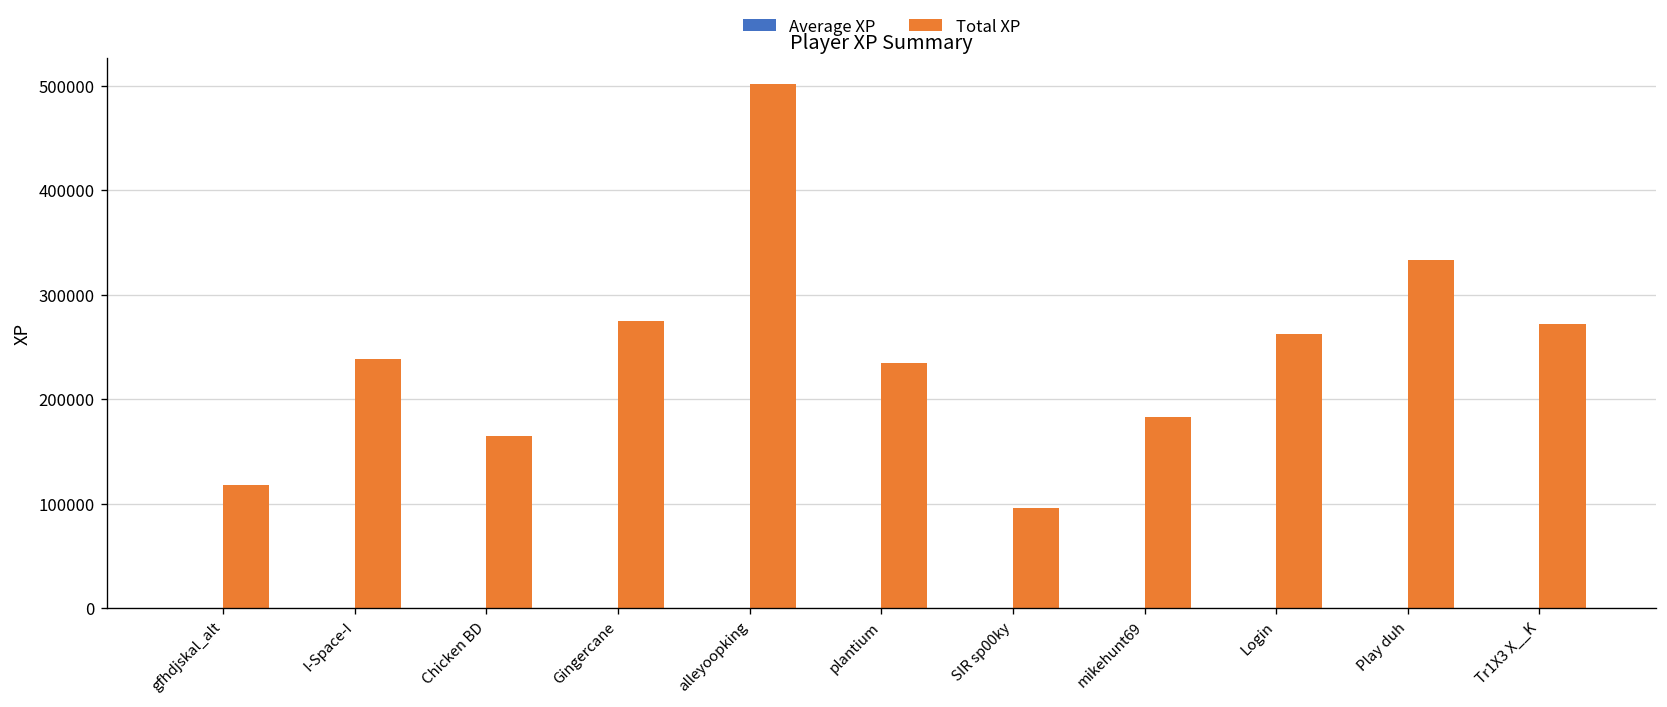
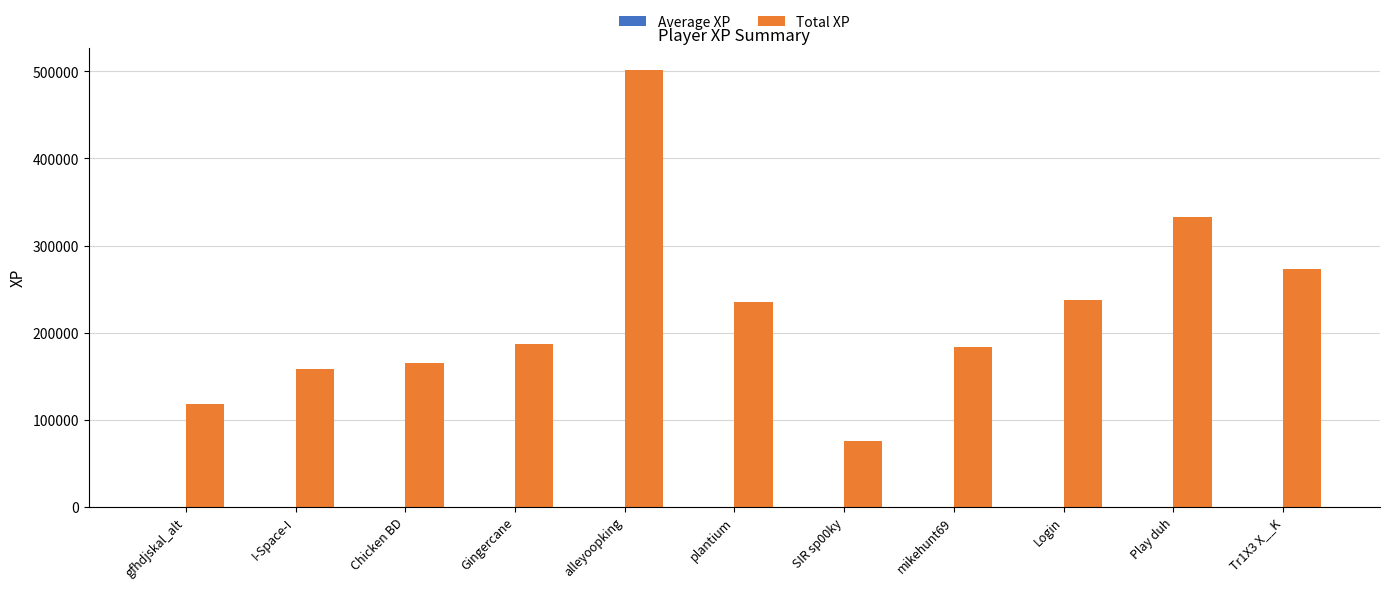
  {
    "Average XP": {
      "gfhdjskal_alt": 0,
      "I-Space-I": 0,
      "Chicken BD": 0,
      "Gingercane": 0,
      "alleyoopking": 0,
      "plantium": 0,
      "SIR sp00ky": 0,
      "mikehunt69": 0,
      "Login": 0,
      "Play duh": 0,
      "Tr1X3 X__K": 0
    },
    "Total XP": {
      "gfhdjskal_alt": 120000,
-     "I-Space-I": 240000,
+     "I-Space-I": 160000,
      "Chicken BD": 160000,
-     "Gingercane": 280000,
+     "Gingercane": 190000,
      "alleyoopking": 500000,
      "plantium": 230000,
-     "SIR sp00ky": 100000,
+     "SIR sp00ky": 80000,
      "mikehunt69": 180000,
-     "Login": 260000,
+     "Login": 240000,
      "Play duh": 330000,
      "Tr1X3 X__K": 270000
    }
  }
